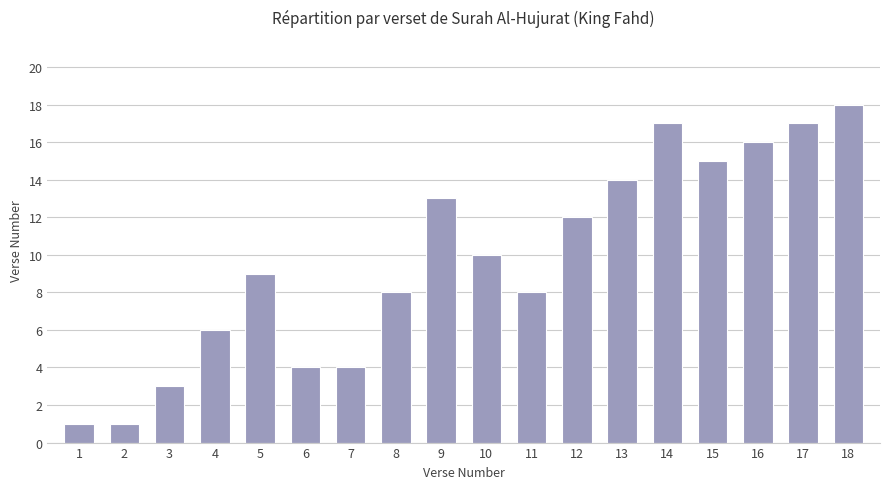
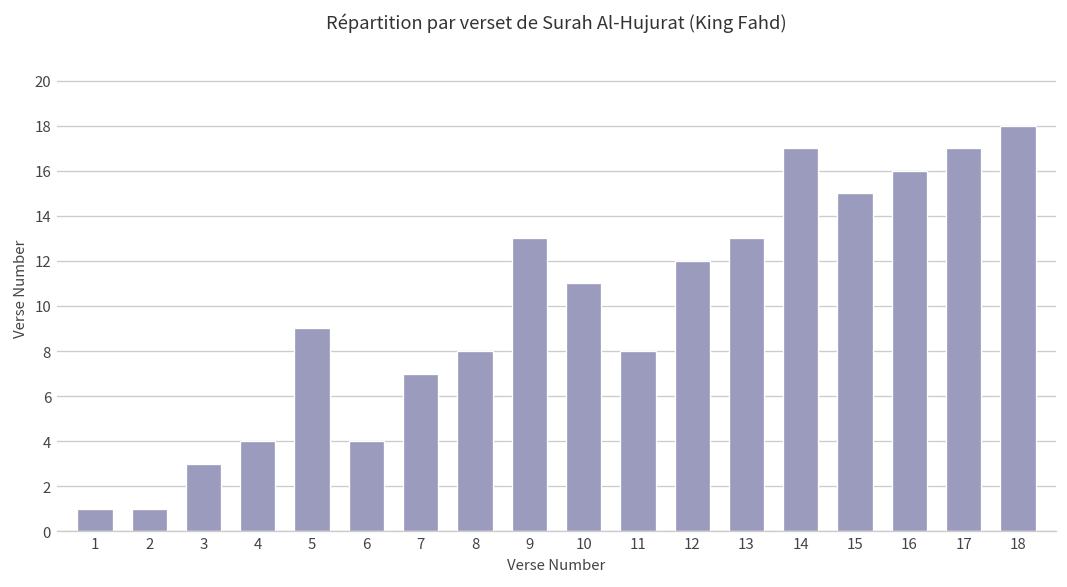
  {
    "1": 1,
    "2": 1,
    "3": 3,
-   "4": 6,
+   "4": 4,
    "5": 9,
    "6": 4,
-   "7": 4,
+   "7": 7,
    "8": 8,
    "9": 13,
-   "10": 10,
+   "10": 11,
    "11": 8,
    "12": 12,
-   "13": 14,
+   "13": 13,
    "14": 17,
    "15": 15,
    "16": 16,
    "17": 17,
    "18": 18
  }
